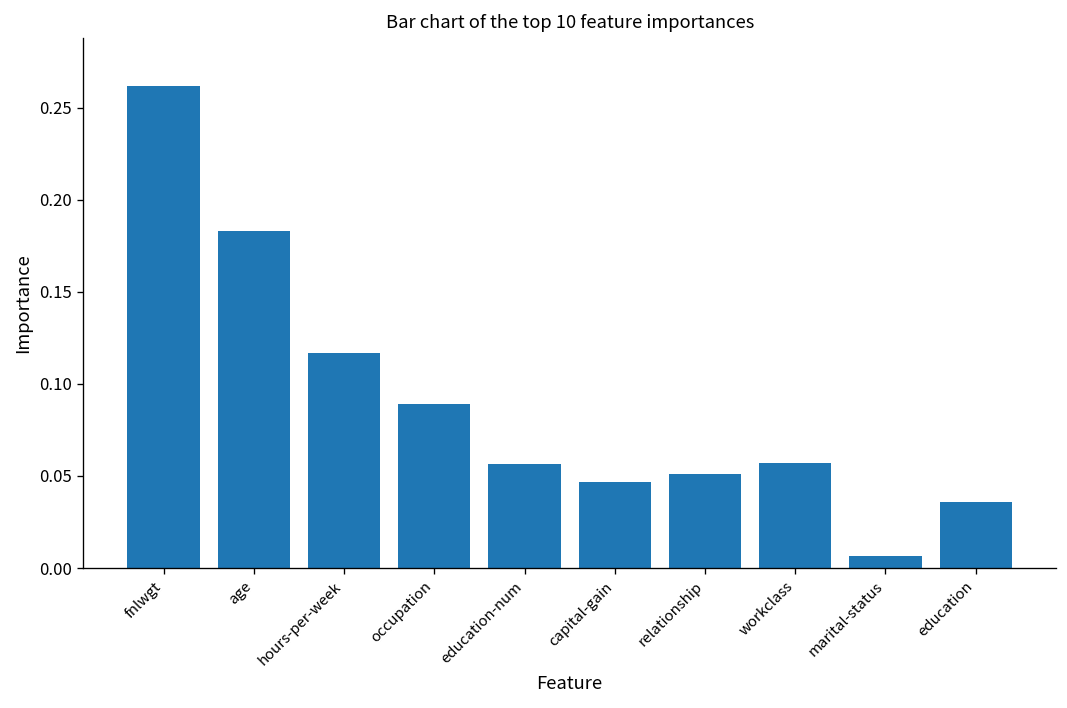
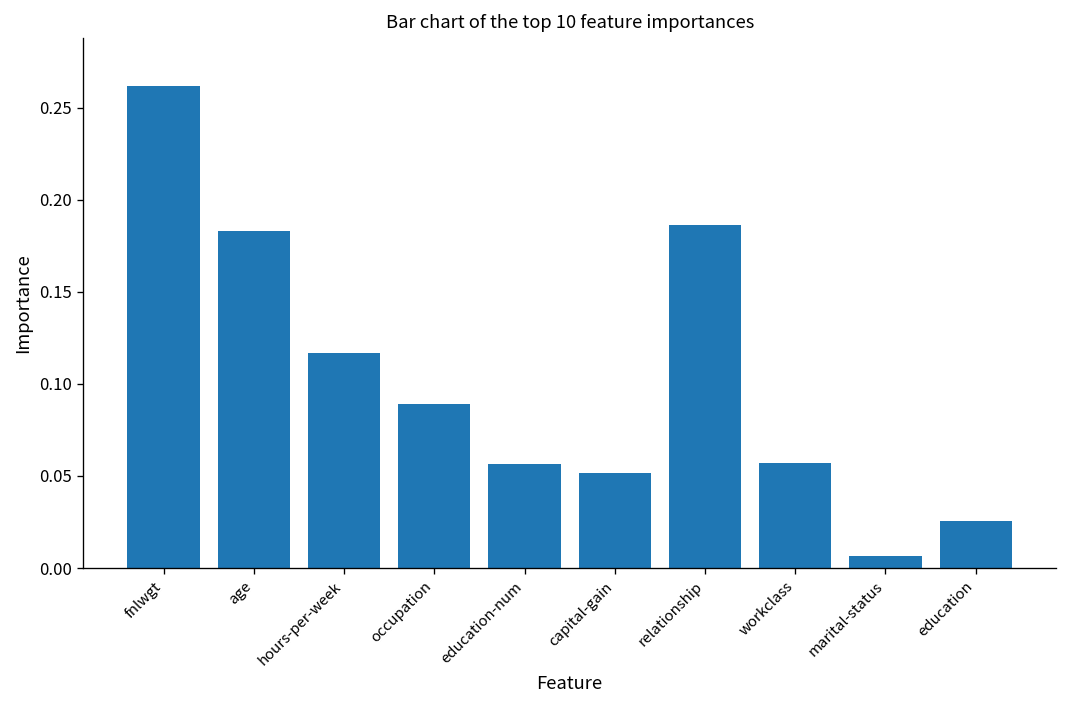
  {
    "fnlwgt": 0.262,
    "age": 0.183,
    "hours-per-week": 0.117,
    "occupation": 0.089,
    "education-num": 0.057,
-   "capital-gain": 0.047,
-   "relationship": 0.051,
+   "capital-gain": 0.052,
+   "relationship": 0.186,
    "workclass": 0.057,
    "marital-status": 0.006,
-   "education": 0.036
+   "education": 0.026
  }
